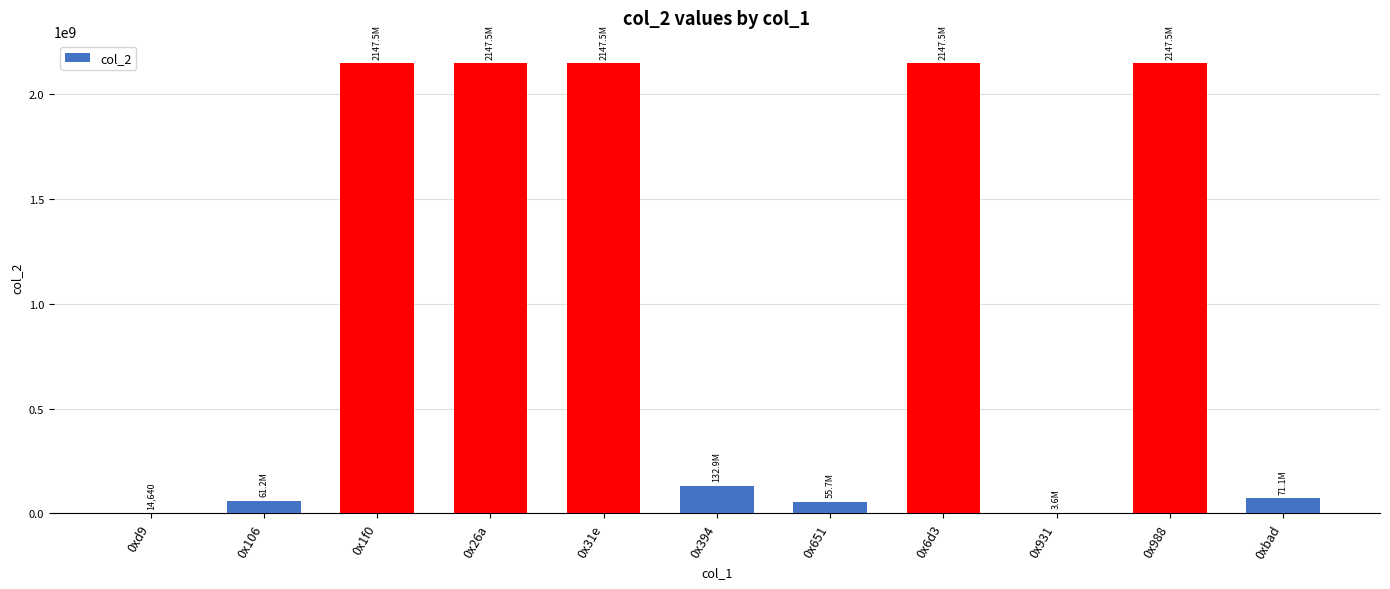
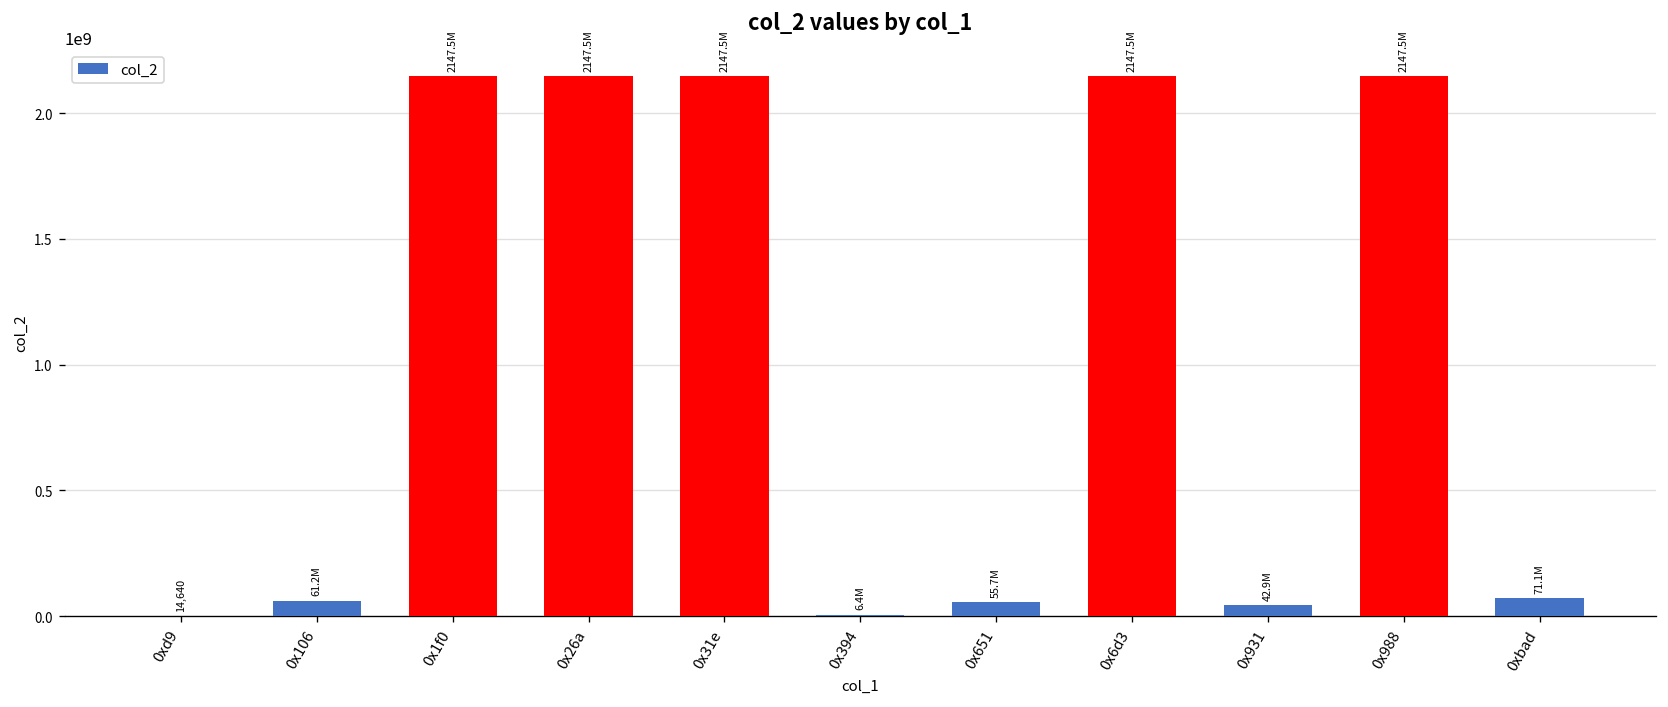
  {
    "0xd9": "14,640",
    "0x106": "61.2M",
    "0x1f0": "2147.5M",
    "0x26a": "2147.5M",
    "0x31e": "2147.5M",
-   "0x394": "132.9M",
+   "0x394": "6.4M",
    "0x651": "55.7M",
    "0x6d3": "2147.5M",
-   "0x931": "3.6M",
+   "0x931": "42.9M",
    "0x988": "2147.5M",
    "0xbad": "71.1M"
  }
